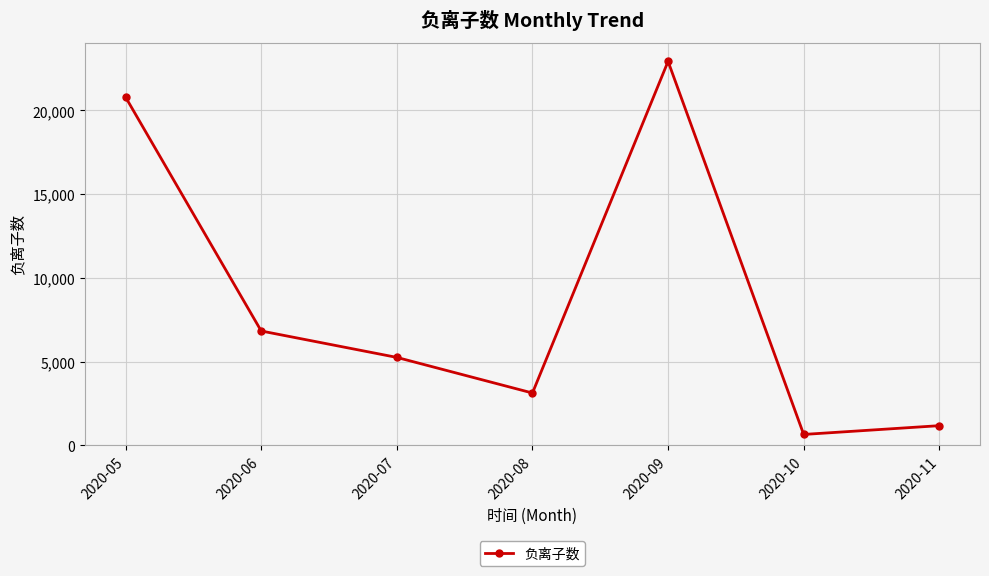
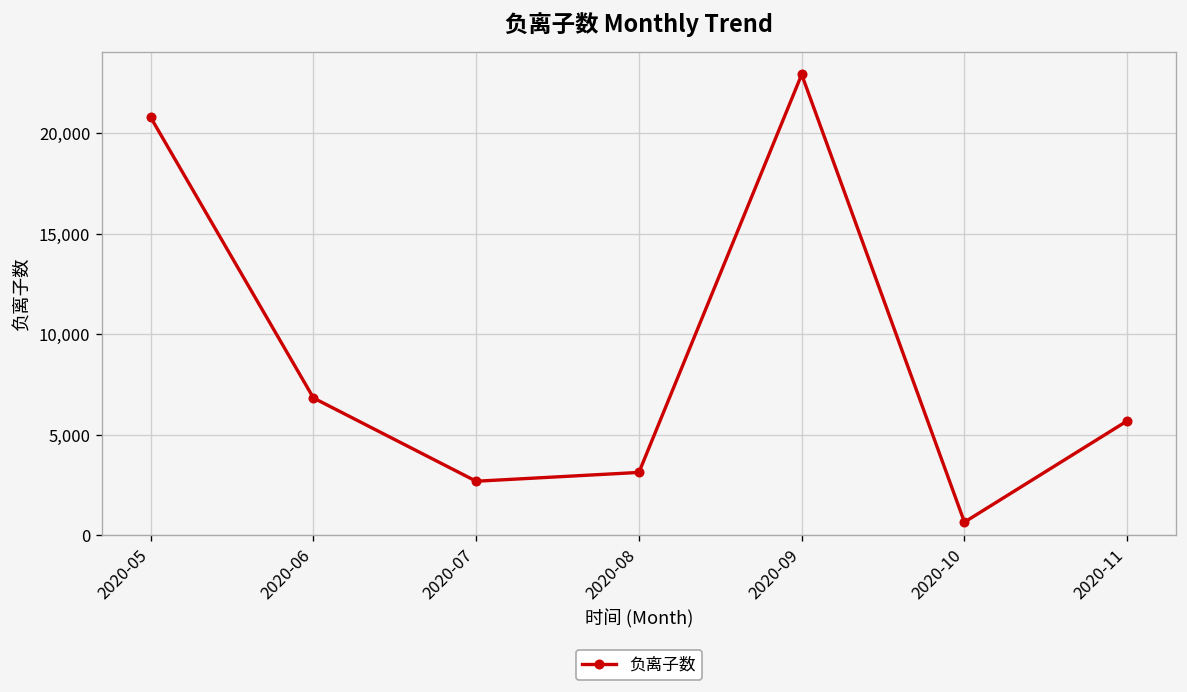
  {
    "2020-05": "20,800",
    "2020-06": "6,800",
-   "2020-07": "5,300",
+   "2020-07": "2,700",
    "2020-08": "3,100",
    "2020-09": "22,900",
    "2020-10": "700",
-   "2020-11": "1,200"
+   "2020-11": "5,700"
  }
